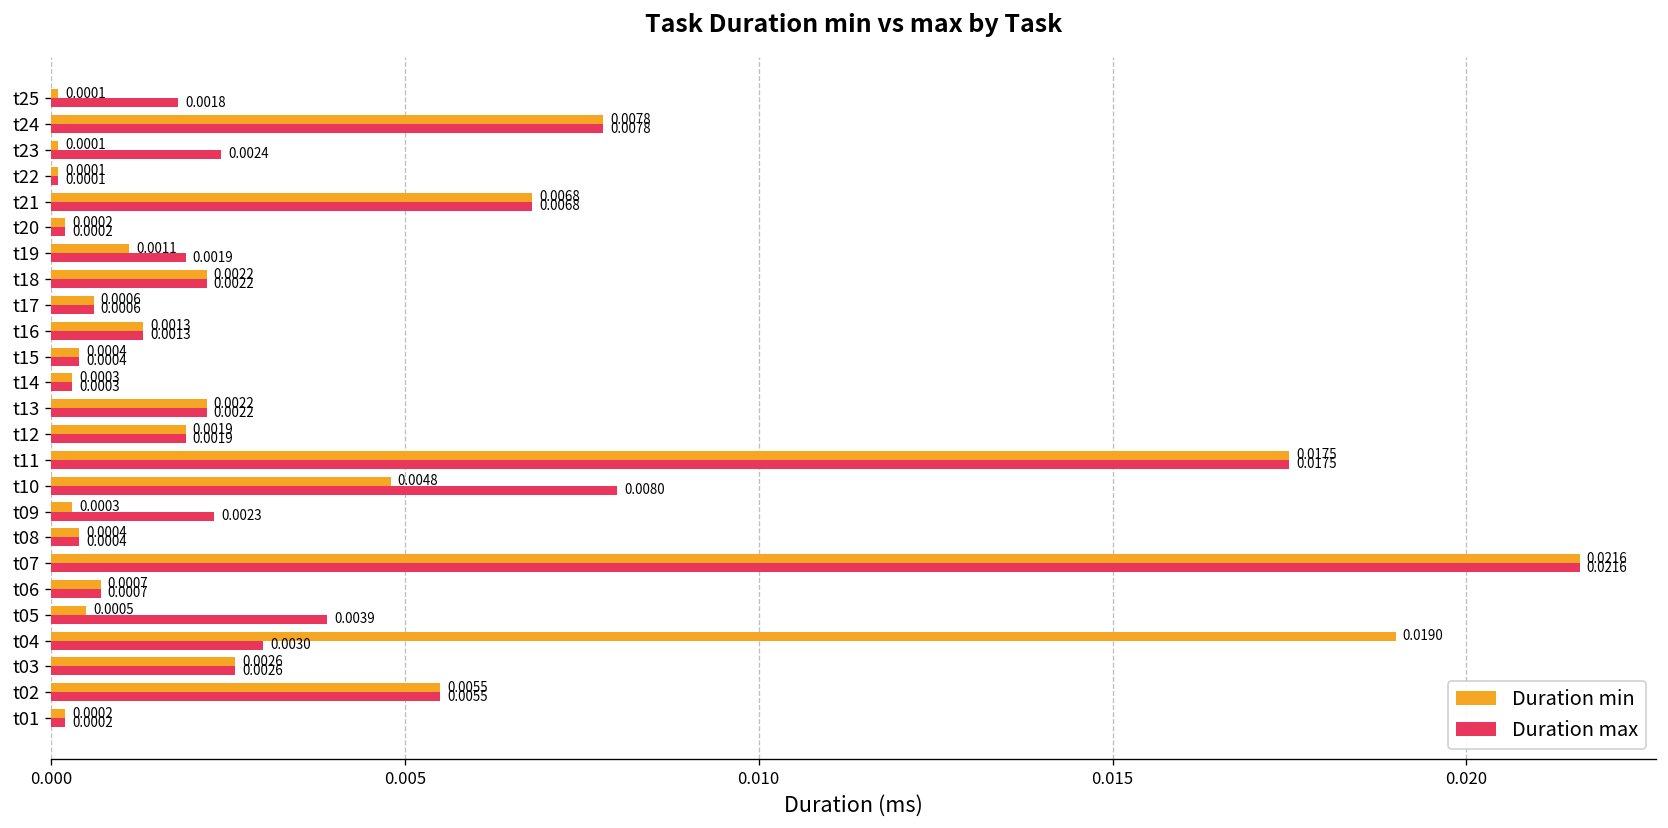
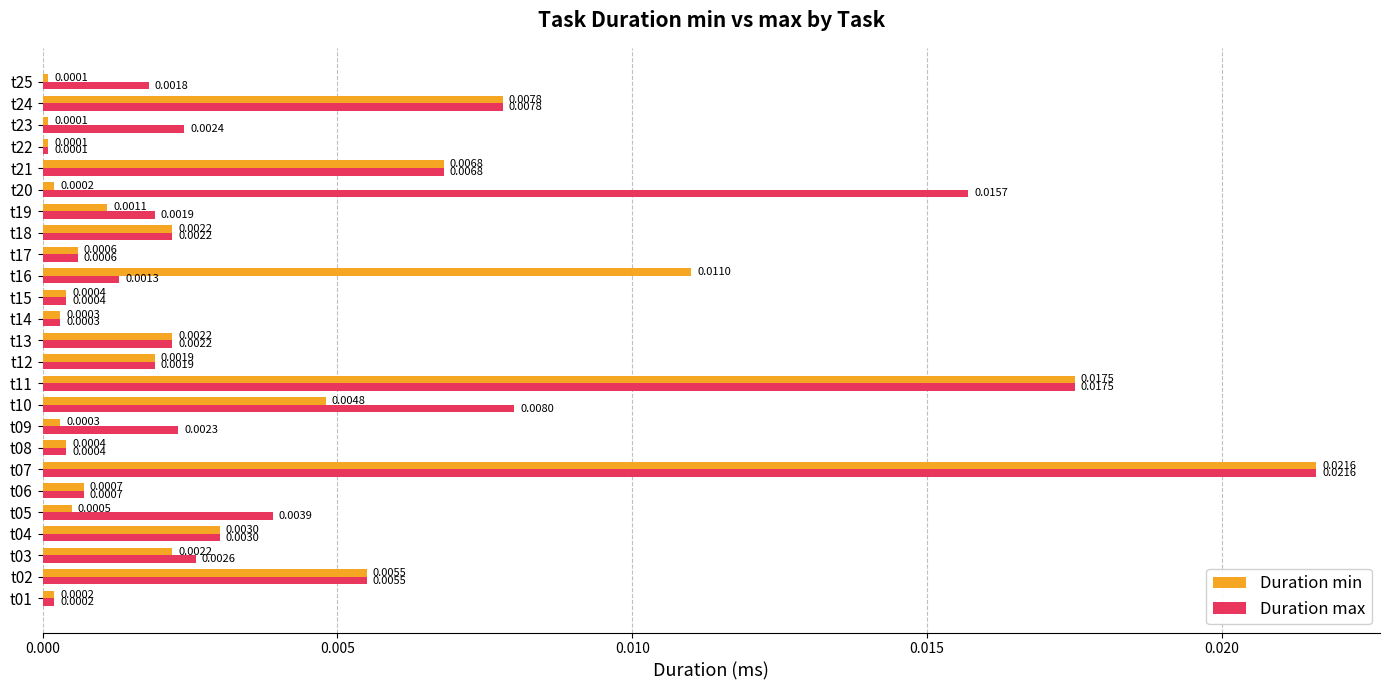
  {
    "Duration min": {
      "t25": 0.0001,
      "t23": 0.0001,
      "t19": 0.0011,
-     "t16": 0.0013,
+     "t16": 0.0110,
      "t10": 0.0048,
      "t09": 0.0003,
      "t05": 0.0005,
-     "t04": 0.0190,
-     "t03": 0.0026
+     "t04": 0.0030,
+     "t03": 0.0022
    },
    "Duration max": {
      "t25": 0.0018,
      "t23": 0.0024,
-     "t20": 0.0002,
+     "t20": 0.0157,
      "t19": 0.0019,
      "t10": 0.0080,
      "t09": 0.0023,
      "t05": 0.0039,
      "t04": 0.0030
    }
  }
